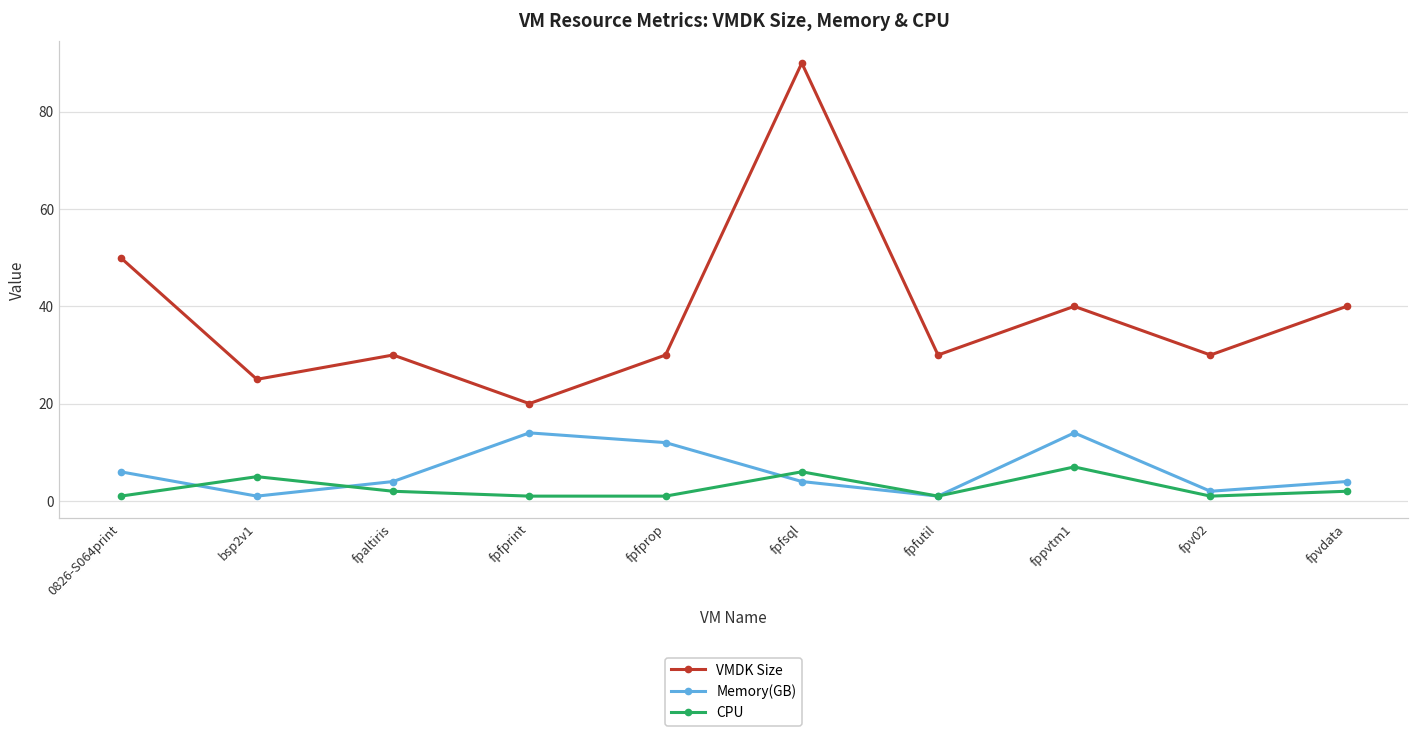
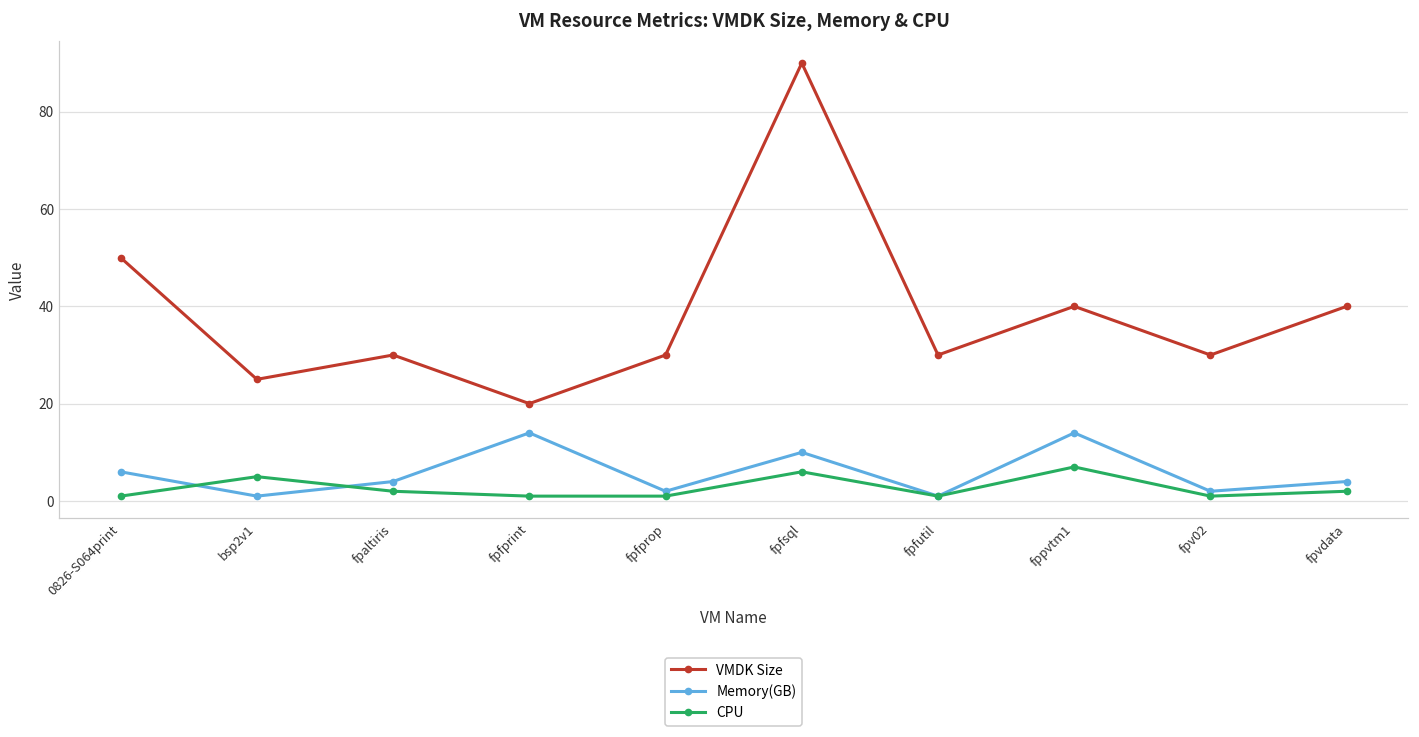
  {
    "VMDK Size": {
      "0826-S064print": 50,
      "bsp2v1": 25,
      "fpaltiris": 30,
      "fpfprint": 20,
      "fpfprop": 30,
      "fpfsql": 90,
      "fpfutil": 30,
      "fppvtm1": 40,
      "fpv02": 30,
      "fpvdata": 40
    },
    "Memory(GB)": {
      "0826-S064print": 6,
      "bsp2v1": 1,
      "fpaltiris": 4,
      "fpfprint": 14,
-     "fpfprop": 12,
-     "fpfsql": 4,
+     "fpfprop": 2,
+     "fpfsql": 10,
      "fppvtm1": 14,
      "fpv02": 2,
      "fpvdata": 4
    },
    "CPU": {
      "0826-S064print": 1,
      "bsp2v1": 5,
      "fpaltiris": 2,
      "fpfprint": 1,
      "fpfprop": 1,
      "fpfsql": 6,
      "fppvtm1": 7,
      "fpv02": 1,
      "fpvdata": 2
    }
  }
